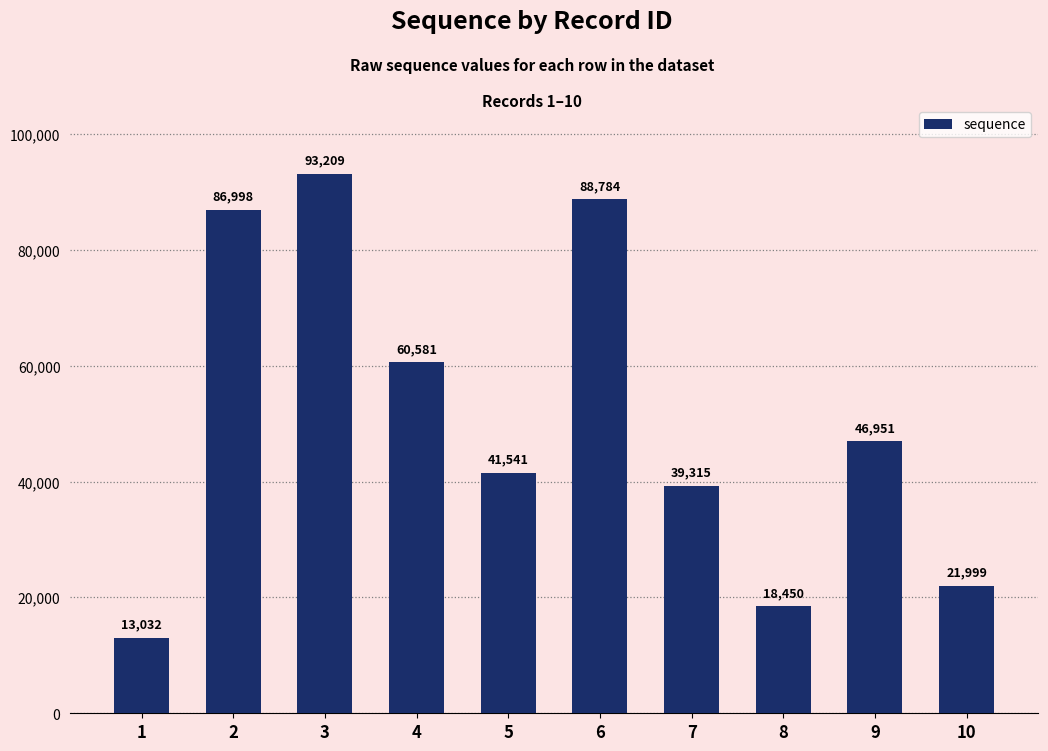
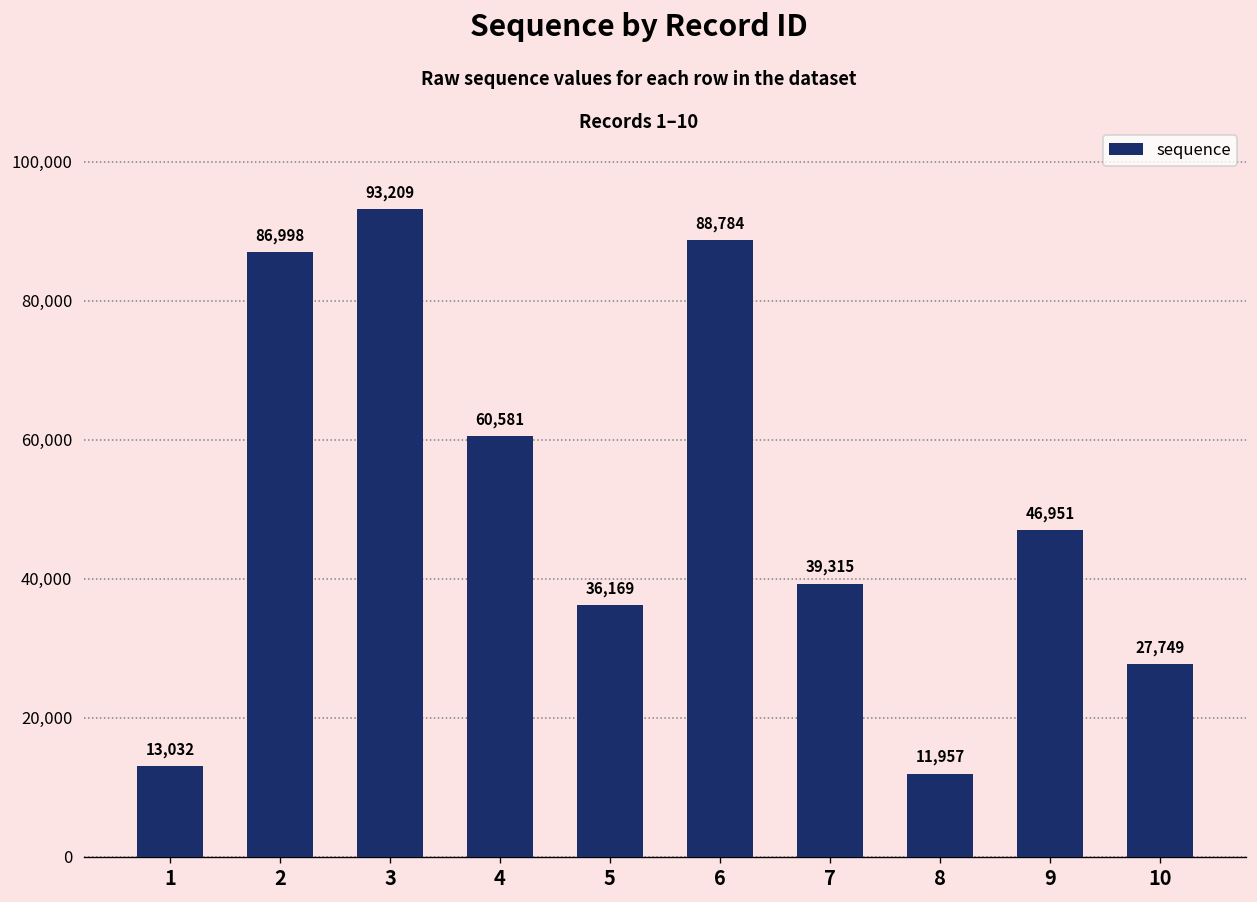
  {
    "1": "13,032",
    "2": "86,998",
    "3": "93,209",
    "4": "60,581",
-   "5": "41,541",
+   "5": "36,169",
    "6": "88,784",
    "7": "39,315",
-   "8": "18,450",
+   "8": "11,957",
    "9": "46,951",
-   "10": "21,999"
+   "10": "27,749"
  }
